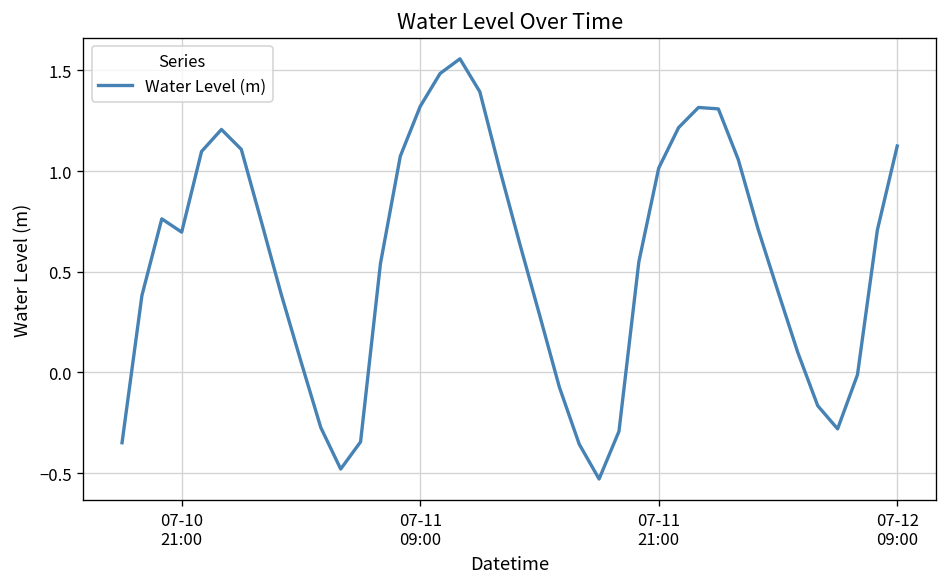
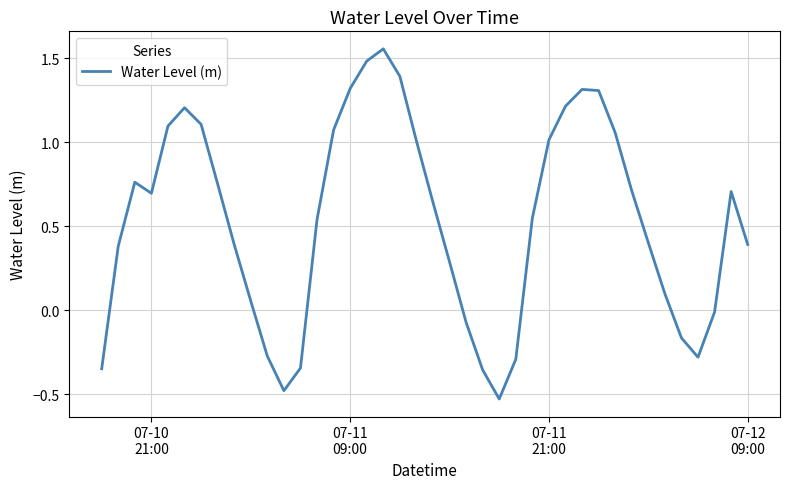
  {
    "07-10 21:00": 0.70,
    "07-11 09:00": 1.32,
    "07-11 21:00": 1.01,
-   "07-12 09:00": 1.12
+   "07-12 09:00": 0.39
  }
